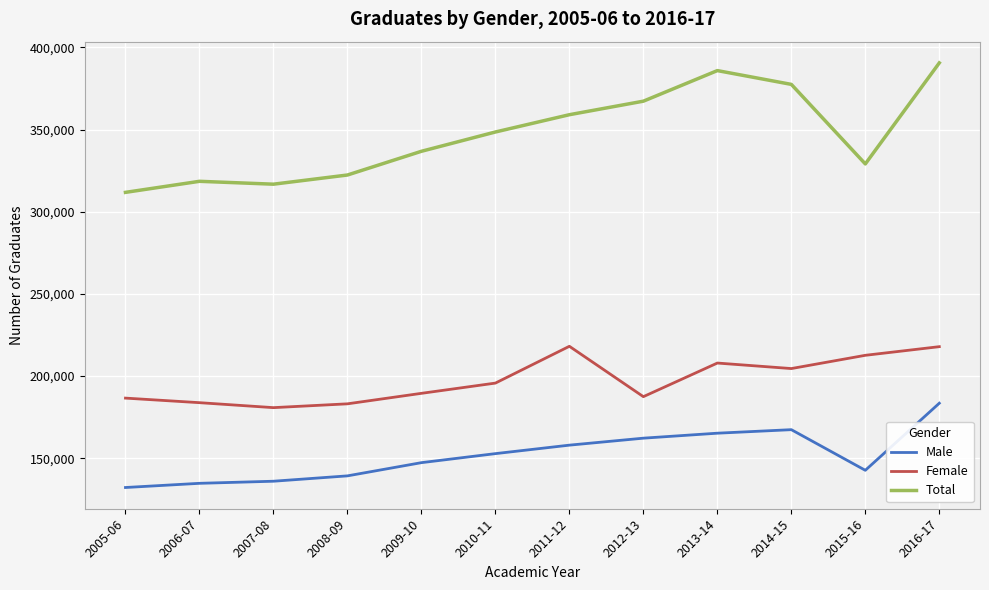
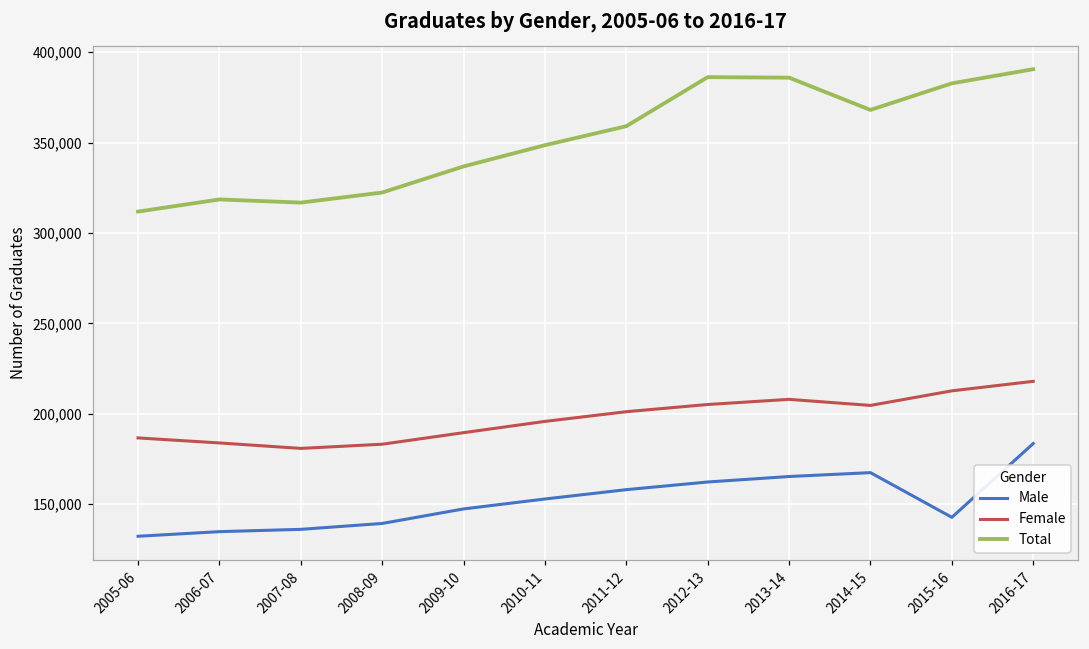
  {
    "Male": {
      "2005-06": "132,000",
      "2006-07": "135,000",
      "2007-08": "136,000",
      "2008-09": "139,000",
      "2009-10": "147,000",
      "2010-11": "153,000",
      "2011-12": "158,000",
      "2012-13": "162,000",
      "2013-14": "165,000",
      "2014-15": "167,000",
      "2015-16": "143,000",
      "2016-17": "183,000"
    },
    "Female": {
      "2005-06": "187,000",
      "2006-07": "184,000",
      "2007-08": "181,000",
      "2008-09": "183,000",
      "2009-10": "189,000",
      "2010-11": "196,000",
-     "2011-12": "218,000",
-     "2012-13": "187,000",
+     "2011-12": "201,000",
+     "2012-13": "205,000",
      "2013-14": "208,000",
      "2014-15": "205,000",
      "2015-16": "213,000",
      "2016-17": "218,000"
    },
    "Total": {
      "2005-06": "312,000",
      "2006-07": "319,000",
      "2007-08": "317,000",
      "2008-09": "322,000",
      "2009-10": "337,000",
      "2010-11": "349,000",
      "2011-12": "359,000",
-     "2012-13": "367,000",
+     "2012-13": "386,000",
      "2013-14": "386,000",
-     "2014-15": "378,000",
-     "2015-16": "329,000",
+     "2014-15": "368,000",
+     "2015-16": "383,000",
      "2016-17": "391,000"
    }
  }
